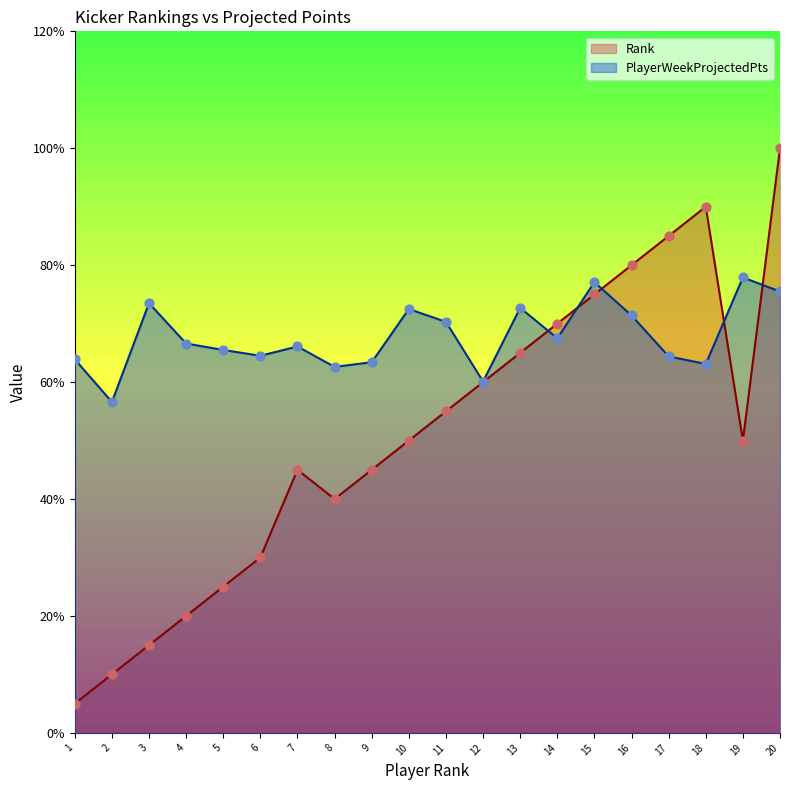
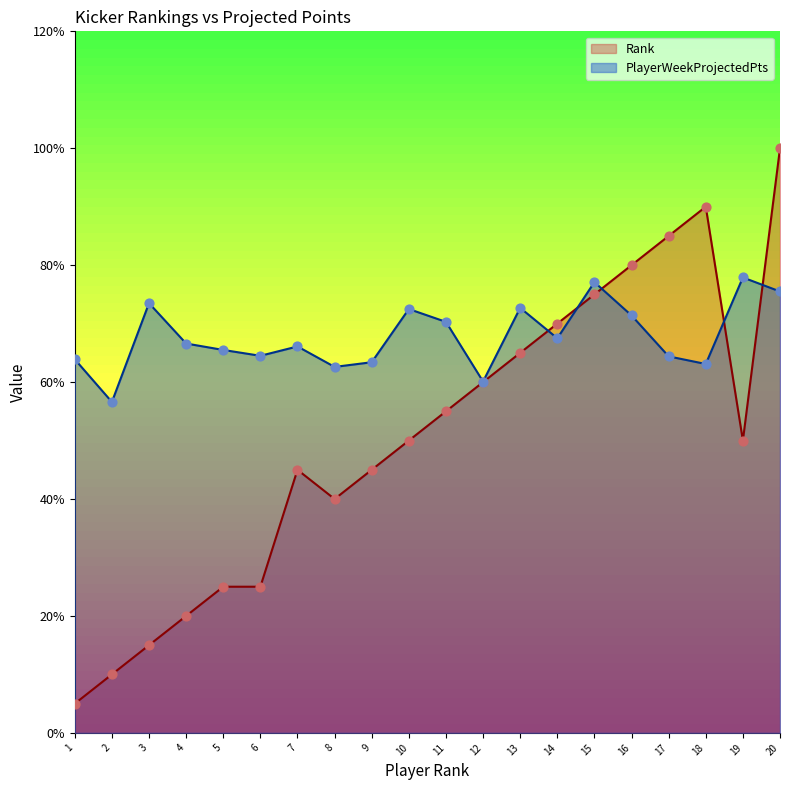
  {
    "Rank": {
      "1": "5%",
      "2": "10%",
      "3": "15%",
      "4": "20%",
      "5": "25%",
-     "6": "30%",
+     "6": "25%",
      "7": "45%",
      "8": "40%",
      "9": "45%",
      "10": "50%",
      "11": "55%",
      "13": "65%",
      "14": "70%",
      "15": "75%",
      "16": "80%",
      "17": "85%",
      "18": "90%",
      "19": "50%",
      "20": "100%"
    },
    "PlayerWeekProjectedPts": {
      "1": "64%",
      "2": "57%",
      "3": "74%",
      "4": "67%",
      "5": "66%",
      "6": "65%",
      "7": "66%",
      "8": "63%",
      "9": "63%",
      "10": "73%",
      "11": "70%",
      "13": "73%",
      "14": "68%",
      "15": "77%",
      "16": "71%",
      "17": "64%",
      "18": "63%",
      "19": "78%",
      "20": "76%"
    }
  }
